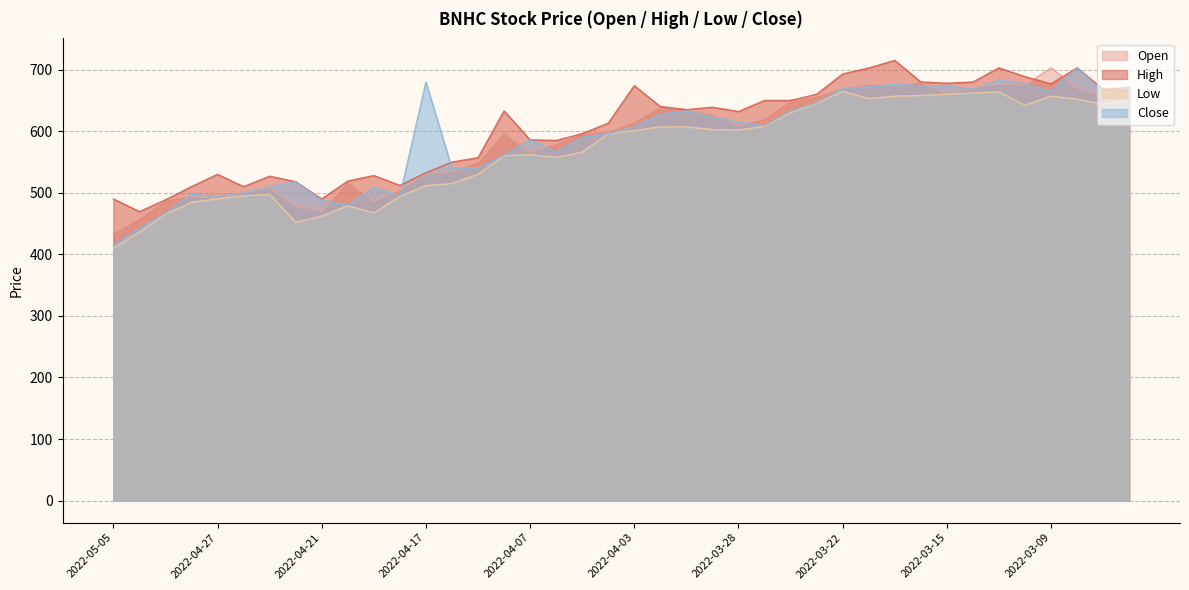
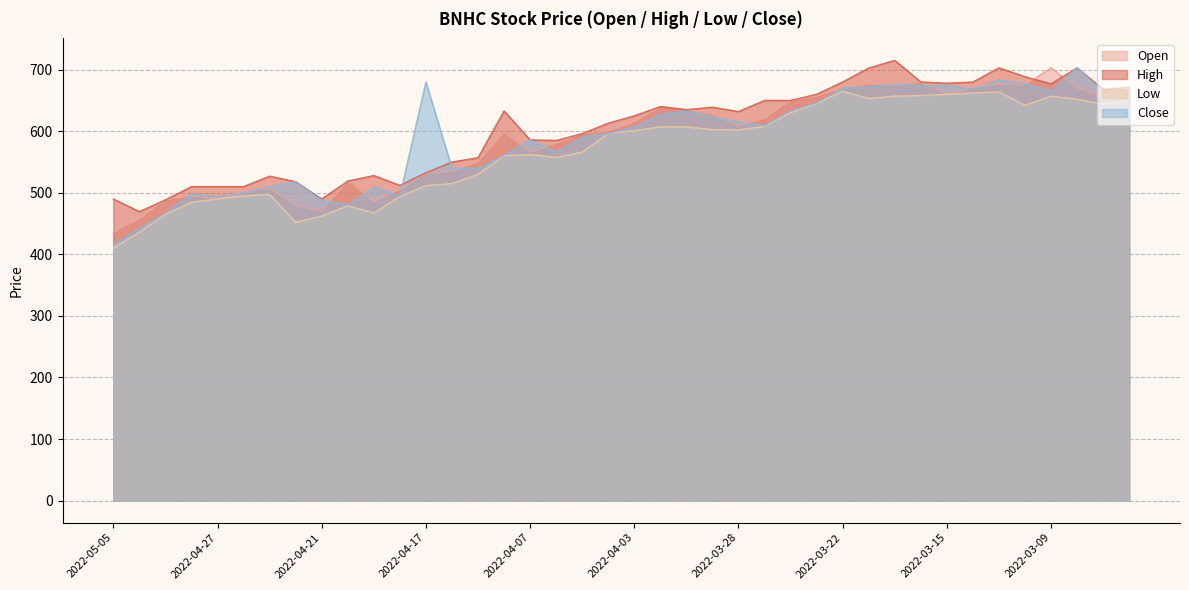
  {
    "High": {
      "2022-05-05": 490,
-     "2022-04-27": 530,
-     "2022-04-03": 670,
+     "2022-04-27": 510,
+     "2022-04-03": 630,
      "2022-03-28": 630,
-     "2022-03-22": 690,
+     "2022-03-22": 680,
      "2022-03-09": 680
    },
    "Close": {
      "2022-05-05": 420,
      "2022-04-17": 680,
      "2022-04-03": 610,
      "2022-03-28": 620,
      "2022-03-09": 670
    }
  }
